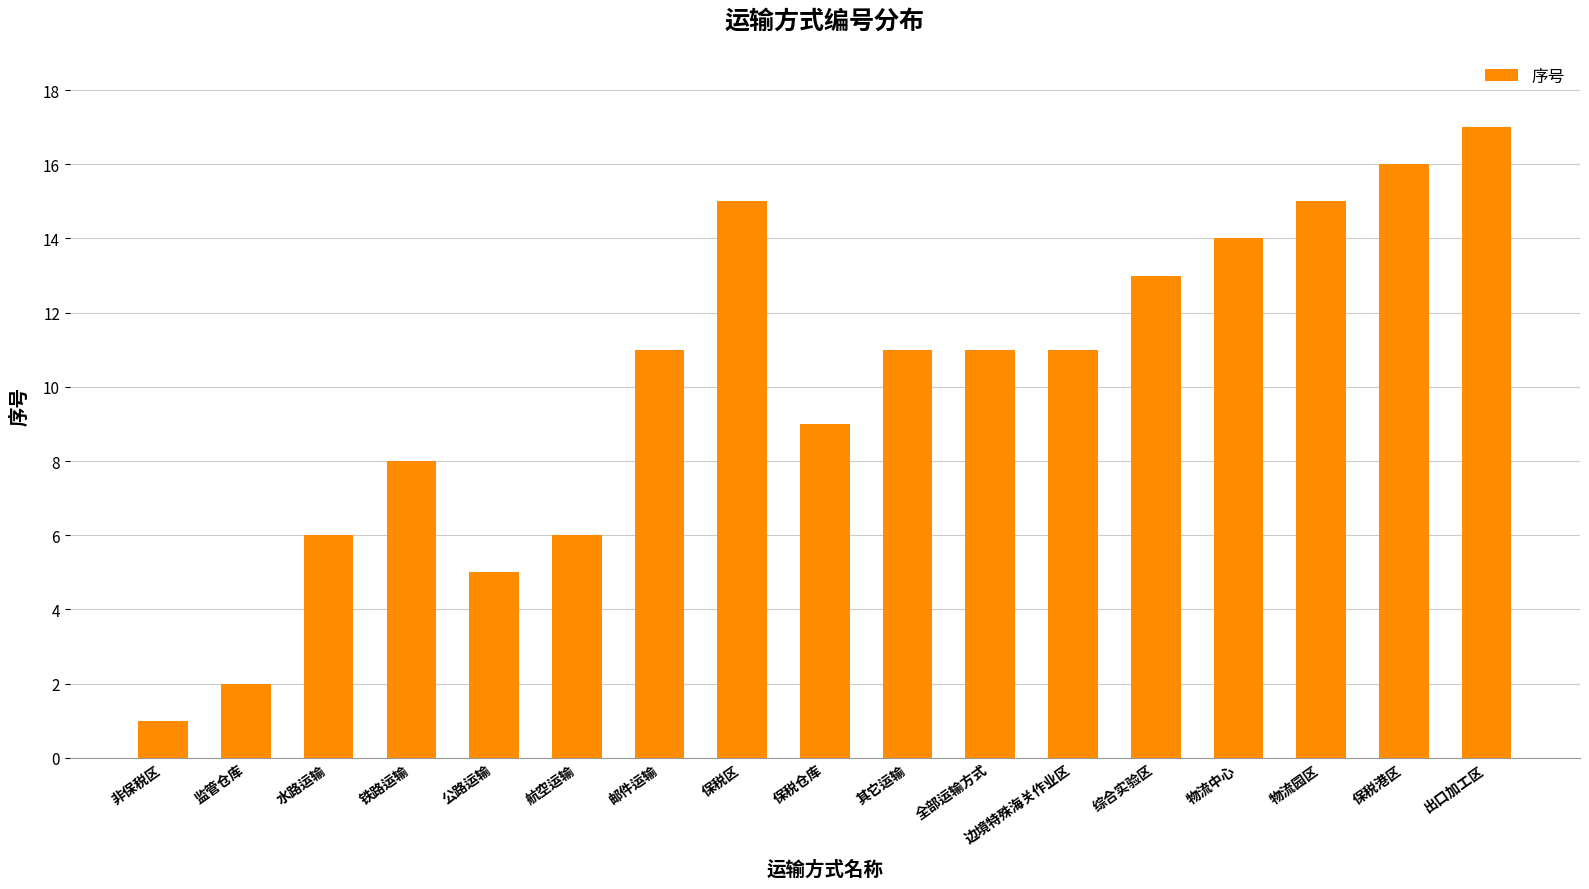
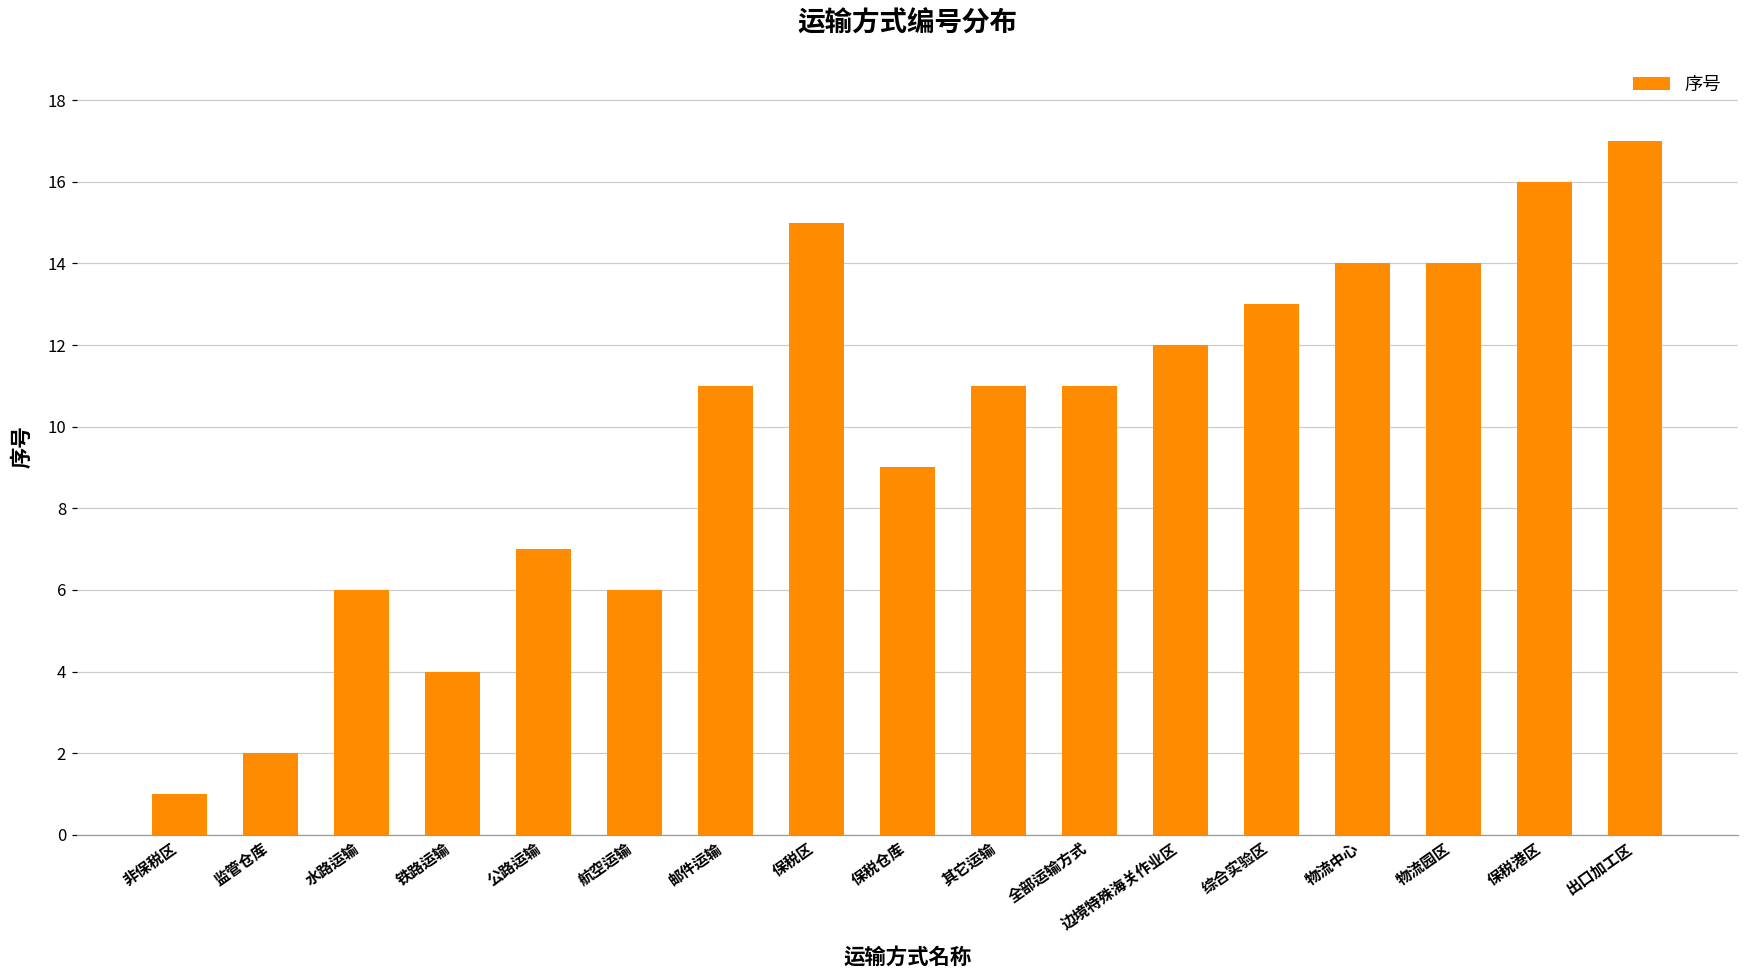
  {
    "非保税区": 1,
    "监管仓库": 2,
    "水路运输": 6,
-   "铁路运输": 8,
-   "公路运输": 5,
+   "铁路运输": 4,
+   "公路运输": 7,
    "航空运输": 6,
    "邮件运输": 11,
    "保税区": 15,
    "保税仓库": 9,
    "其它运输": 11,
    "全部运输方式": 11,
-   "边境特殊海关作业区": 11,
+   "边境特殊海关作业区": 12,
    "综合实验区": 13,
    "物流中心": 14,
-   "物流园区": 15,
+   "物流园区": 14,
    "保税港区": 16,
    "出口加工区": 17
  }
